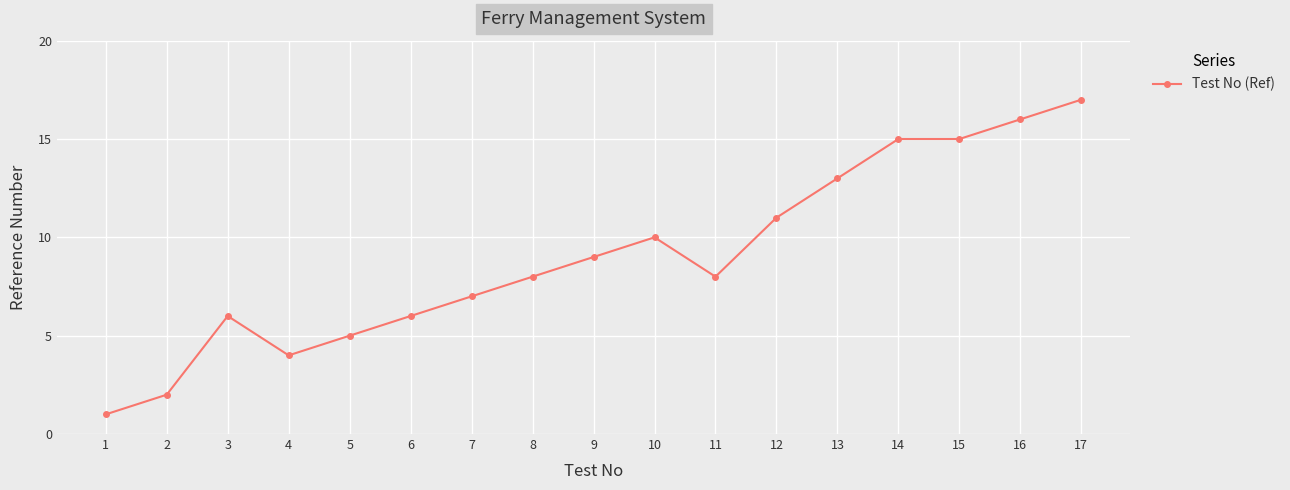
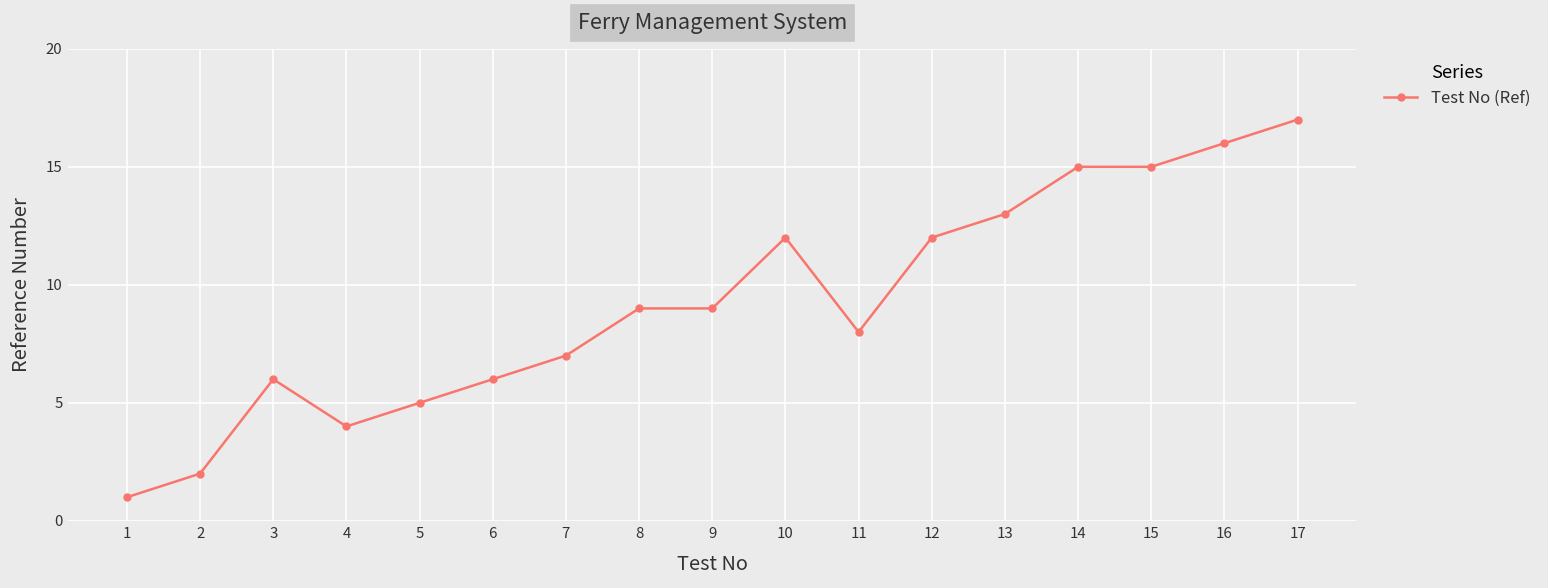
  {
    "1": 1,
    "2": 2,
    "3": 6,
    "4": 4,
    "5": 5,
    "6": 6,
    "7": 7,
-   "8": 8,
+   "8": 9,
    "9": 9,
-   "10": 10,
+   "10": 12,
    "11": 8,
-   "12": 11,
+   "12": 12,
    "13": 13,
    "14": 15,
    "15": 15,
    "16": 16,
    "17": 17
  }
